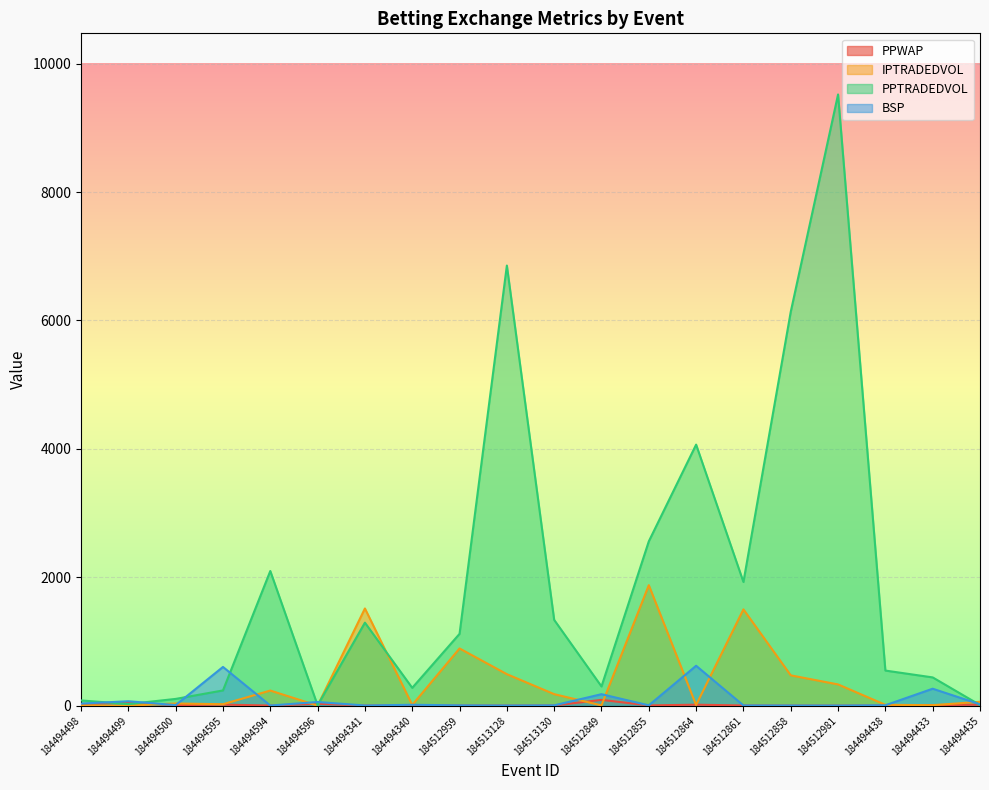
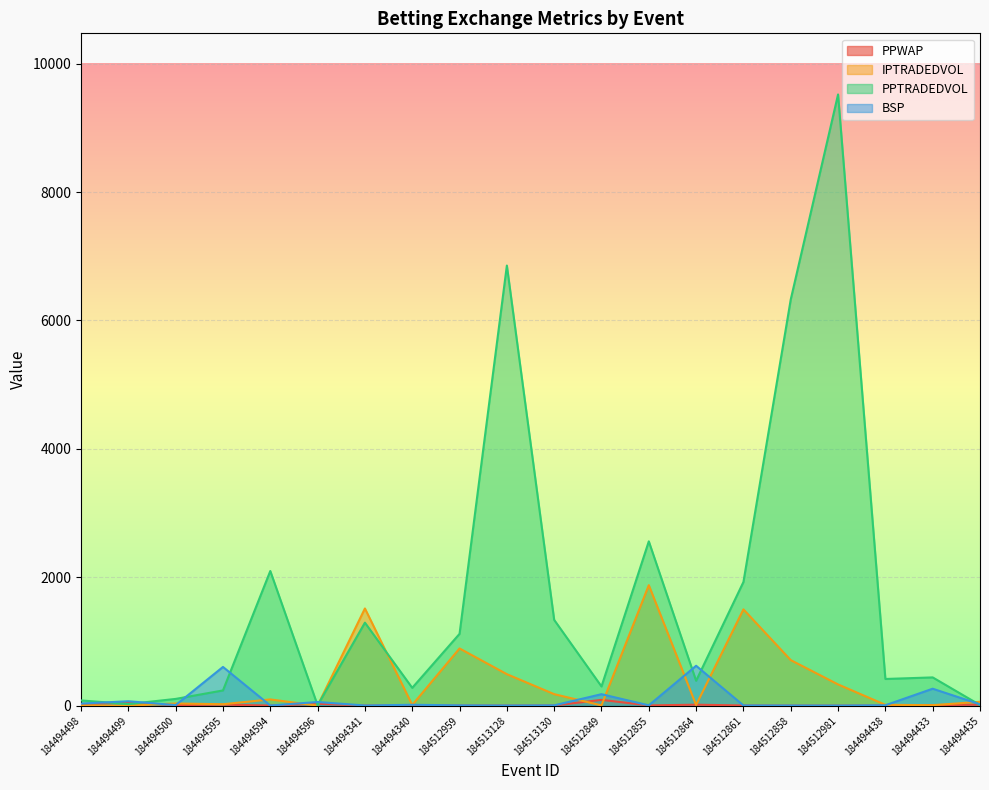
  {
    "PPWAP": {
      "184512849": 100
    },
    "IPTRADEDVOL": {
-     "184494594": 200,
+     "184494594": 100,
      "184494341": 1500,
      "184512959": 900,
      "184513128": 500,
      "184513130": 200,
      "184512849": 0,
      "184512855": 1900,
      "184512861": 1500,
-     "184512858": 500,
+     "184512858": 700,
      "184512981": 300
    },
    "PPTRADEDVOL": {
      "184494498": 100,
      "184494500": 100,
      "184494595": 200,
      "184494594": 2100,
      "184494341": 1300,
      "184494340": 300,
      "184512959": 1100,
      "184513128": 6900,
      "184513130": 1300,
      "184512849": 300,
      "184512855": 2600,
-     "184512864": 4100,
+     "184512864": 400,
      "184512861": 1900,
-     "184512858": 6100,
+     "184512858": 6300,
      "184512981": 9500,
-     "184494438": 500,
+     "184494438": 400,
      "184494433": 400
    },
    "BSP": {
      "184494595": 600,
      "184512849": 200,
      "184512864": 600,
      "184494433": 300
    }
  }
